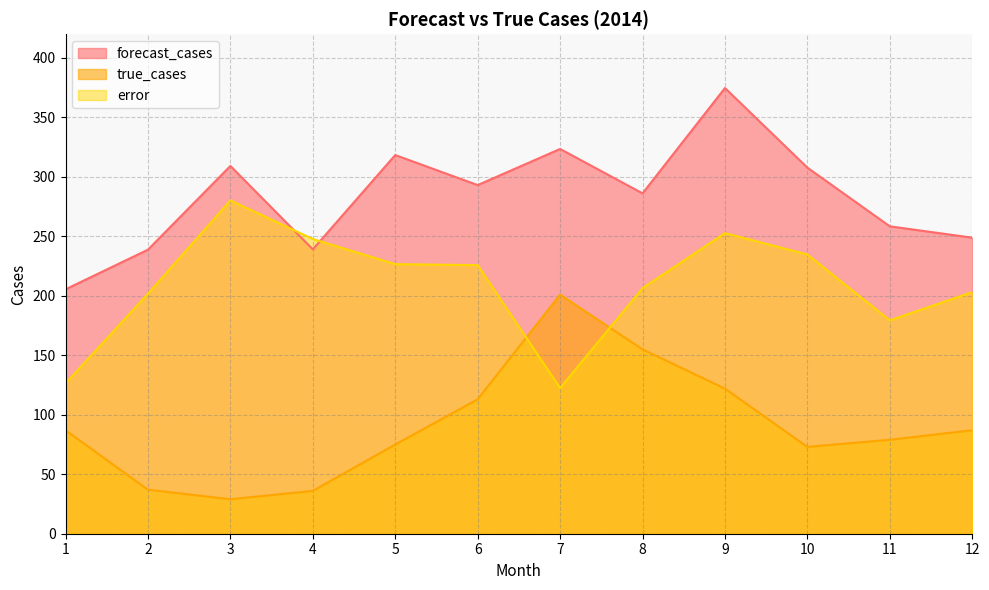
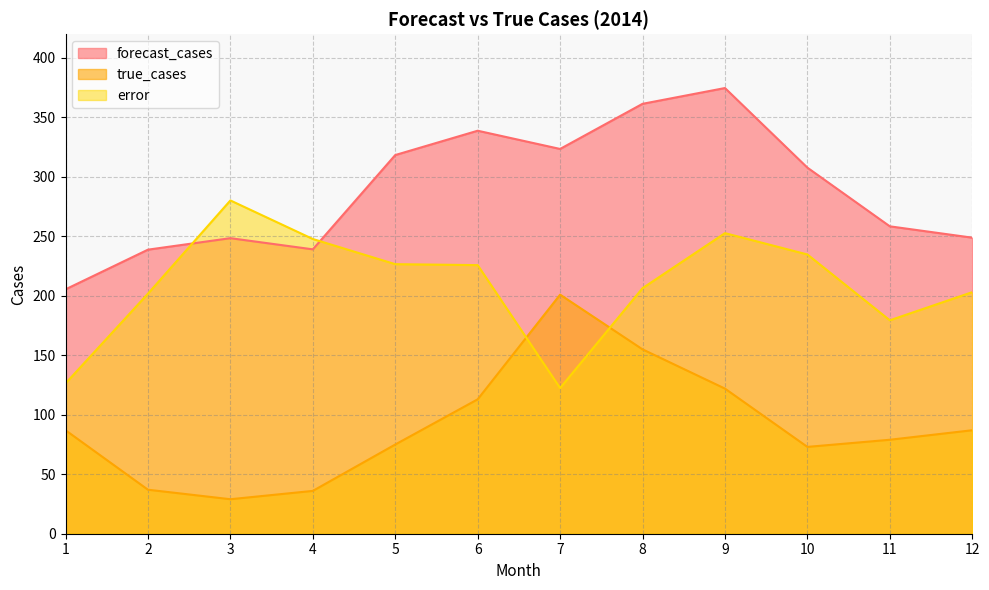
  {
    "forecast_cases": {
      "1": 205,
      "2": 239,
-     "3": 309,
+     "3": 248,
      "4": 239,
      "5": 318,
-     "6": 293,
+     "6": 339,
      "7": 323,
-     "8": 286,
+     "8": 361,
      "9": 375,
      "10": 308,
      "11": 258,
      "12": 249
    }
  }
